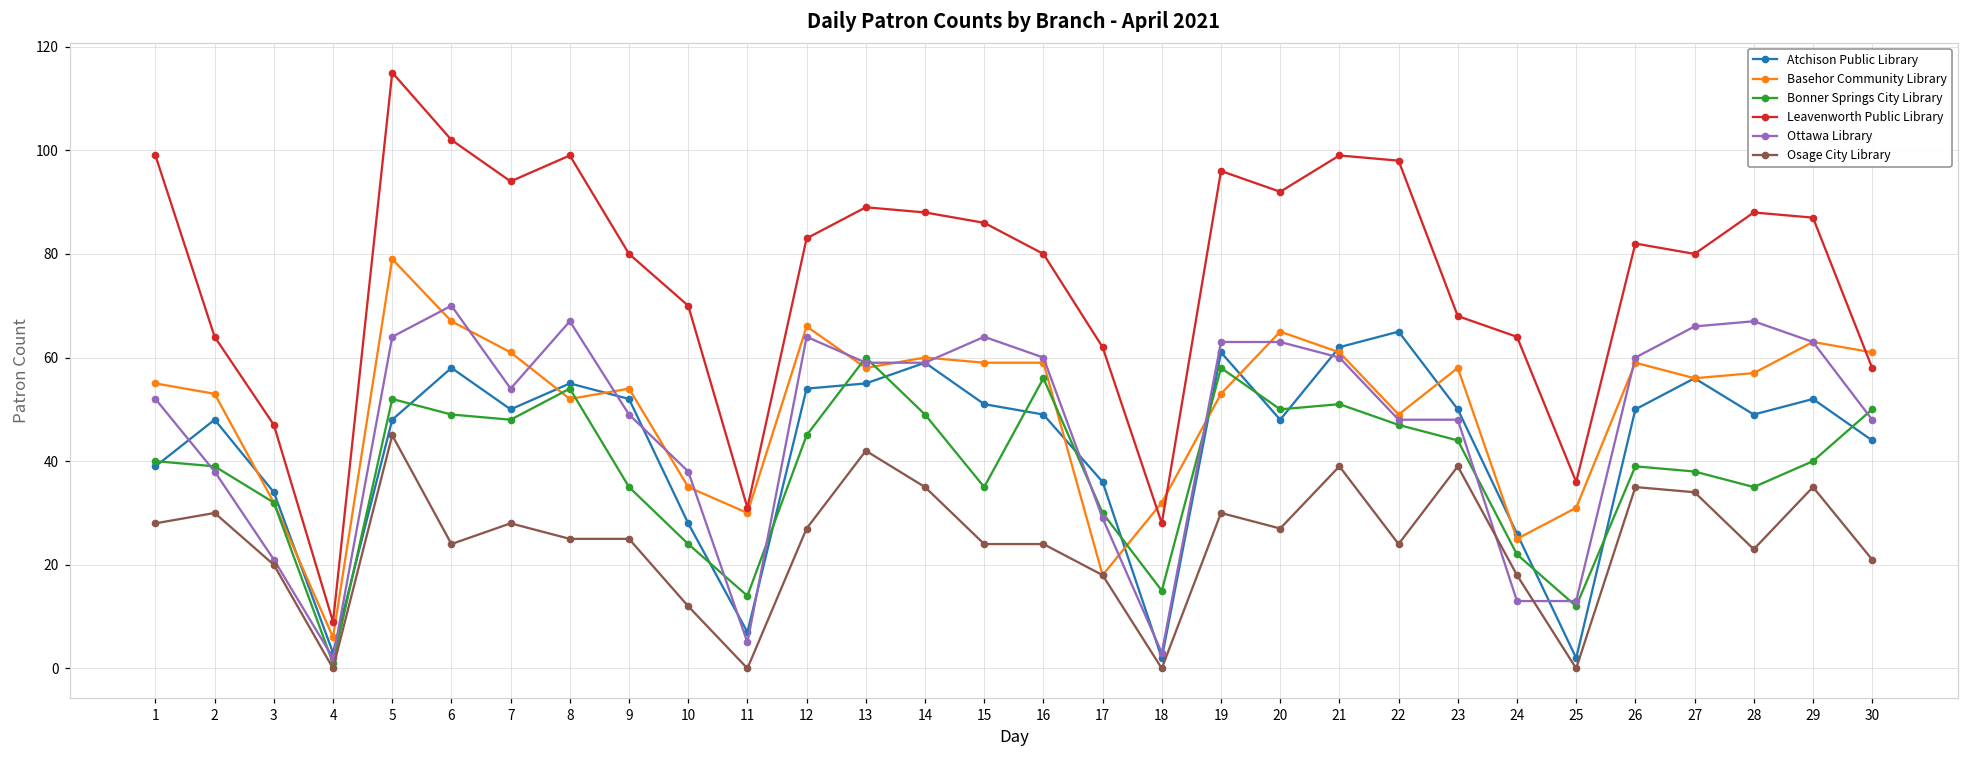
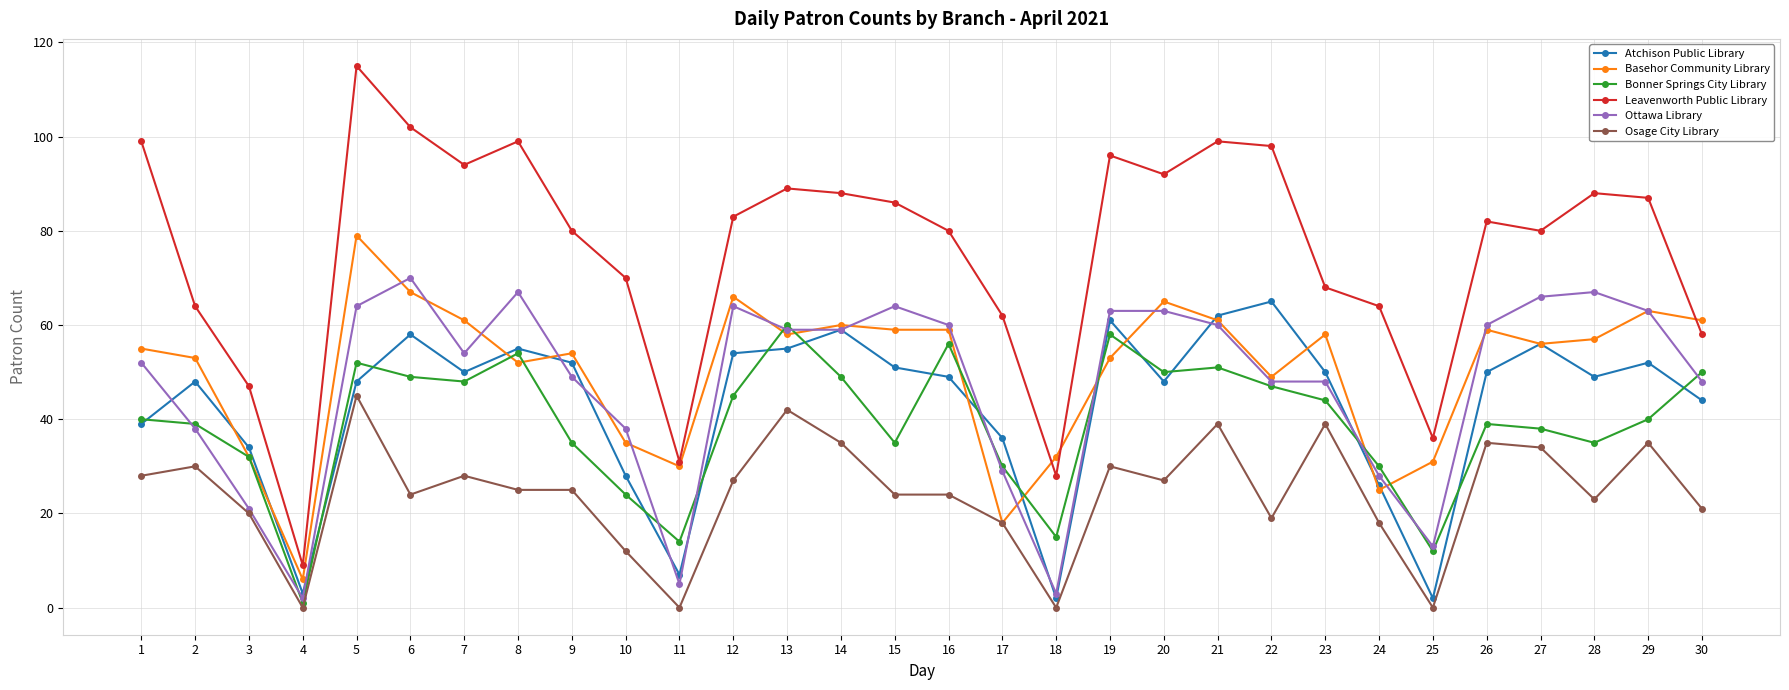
  {
    "Atchison Public Library": {
      "1": 39,
      "2": 48,
      "3": 34,
      "4": 3,
      "5": 48,
      "6": 58,
      "7": 50,
      "8": 55,
      "9": 52,
      "10": 28,
      "11": 7,
      "12": 54,
      "13": 55,
      "15": 51,
      "16": 49,
      "17": 36,
      "18": 2,
      "19": 61,
      "20": 48,
      "21": 62,
      "22": 65,
      "23": 50,
      "24": 26,
      "25": 2,
      "26": 50,
      "28": 49,
      "29": 52,
      "30": 44
    },
    "Basehor Community Library": {
      "1": 55,
      "2": 53,
      "4": 6,
      "5": 79,
      "6": 67,
      "7": 61,
      "8": 52,
      "9": 54,
      "10": 35,
      "11": 30,
      "12": 66,
      "13": 58,
      "14": 60,
      "15": 59,
      "16": 59,
      "18": 32,
      "19": 53,
      "20": 65,
      "21": 61,
      "22": 49,
      "23": 58,
      "24": 25,
      "25": 31,
      "26": 59,
      "28": 57,
      "30": 61
    },
    "Bonner Springs City Library": {
      "1": 40,
      "2": 39,
      "4": 1,
      "5": 52,
      "6": 49,
      "7": 48,
      "8": 54,
      "9": 35,
      "10": 24,
      "11": 14,
      "12": 45,
      "13": 60,
      "14": 49,
      "15": 35,
      "16": 56,
      "17": 30,
      "18": 15,
      "19": 58,
      "20": 50,
      "21": 51,
      "22": 47,
      "23": 44,
-     "24": 22,
+     "24": 30,
      "25": 12,
      "26": 39,
      "27": 38,
      "28": 35,
      "29": 40,
      "30": 50
    },
    "Leavenworth Public Library": {
      "1": 99,
      "2": 64,
      "3": 47,
      "4": 9,
      "5": 115,
      "6": 102,
      "7": 94,
      "8": 99,
      "9": 80,
      "10": 70,
      "11": 31,
      "12": 83,
      "13": 89,
      "14": 88,
      "15": 86,
      "16": 80,
      "17": 62,
      "18": 28,
      "19": 96,
      "20": 92,
      "21": 99,
      "22": 98,
      "23": 68,
      "24": 64,
      "25": 36,
      "26": 82,
      "27": 80,
      "28": 88,
      "29": 87,
      "30": 58
    },
    "Ottawa Library": {
      "1": 52,
      "2": 38,
      "3": 21,
      "4": 2,
      "5": 64,
      "6": 70,
      "7": 54,
      "8": 67,
      "9": 49,
      "10": 38,
      "11": 5,
      "12": 64,
      "13": 59,
      "15": 64,
      "16": 60,
      "17": 29,
      "18": 3,
      "19": 63,
      "20": 63,
      "21": 60,
      "22": 48,
      "23": 48,
-     "24": 13,
+     "24": 28,
      "25": 13,
      "26": 60,
      "27": 66,
      "28": 67,
      "30": 48
    },
    "Osage City Library": {
      "1": 28,
      "2": 30,
      "3": 20,
      "4": 0,
      "5": 45,
      "6": 24,
      "7": 28,
      "8": 25,
      "9": 25,
      "10": 12,
      "11": 0,
      "12": 27,
      "13": 42,
      "14": 35,
      "15": 24,
      "16": 24,
      "18": 0,
      "19": 30,
      "20": 27,
      "21": 39,
-     "22": 24,
+     "22": 19,
      "23": 39,
      "24": 18,
      "25": 0,
      "26": 35,
      "27": 34,
      "28": 23,
      "29": 35,
      "30": 21
    }
  }
